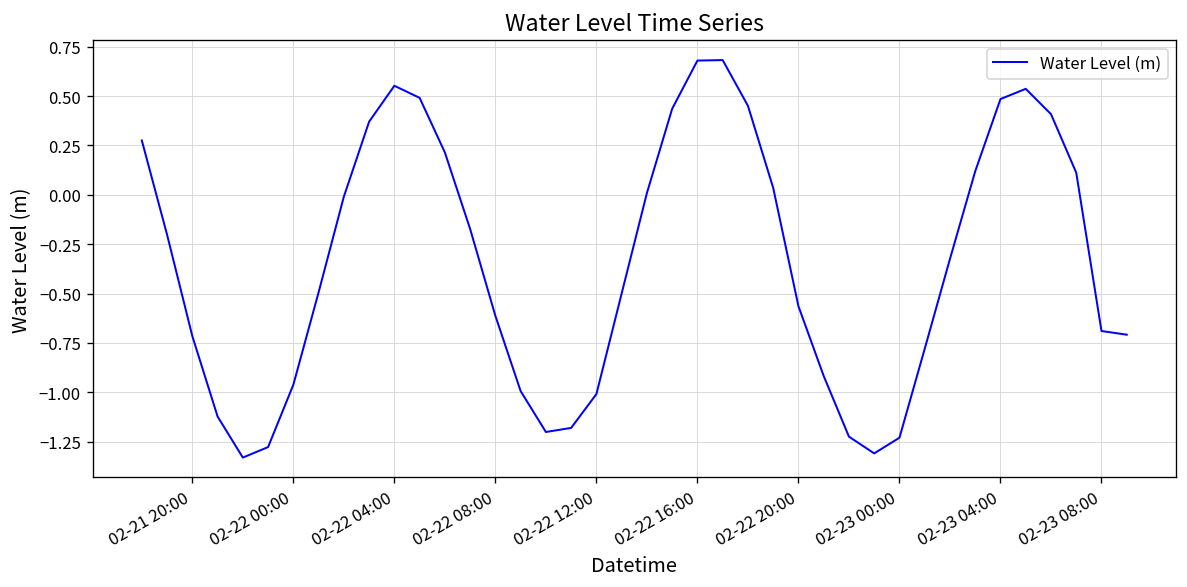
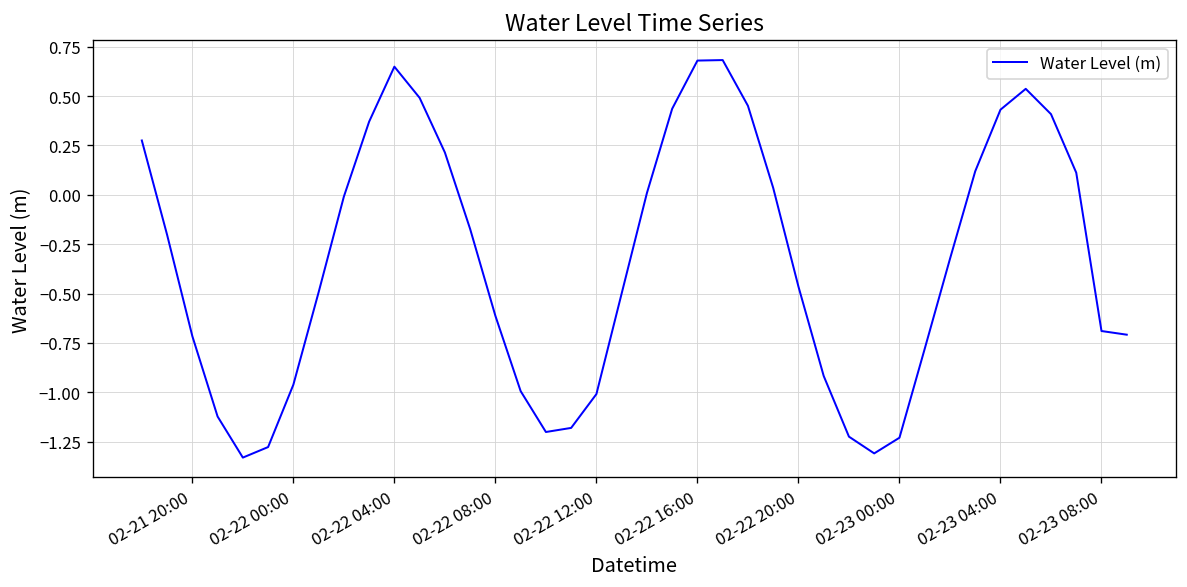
  {
    "02-21 20:00": -0.72,
    "02-22 00:00": -0.96,
-   "02-22 04:00": 0.55,
+   "02-22 04:00": 0.65,
    "02-22 08:00": -0.61,
    "02-22 12:00": -1.01,
    "02-22 16:00": 0.68,
-   "02-22 20:00": -0.56,
+   "02-22 20:00": -0.46,
    "02-23 00:00": -1.23,
-   "02-23 04:00": 0.48,
+   "02-23 04:00": 0.43,
    "02-23 08:00": -0.69
  }
